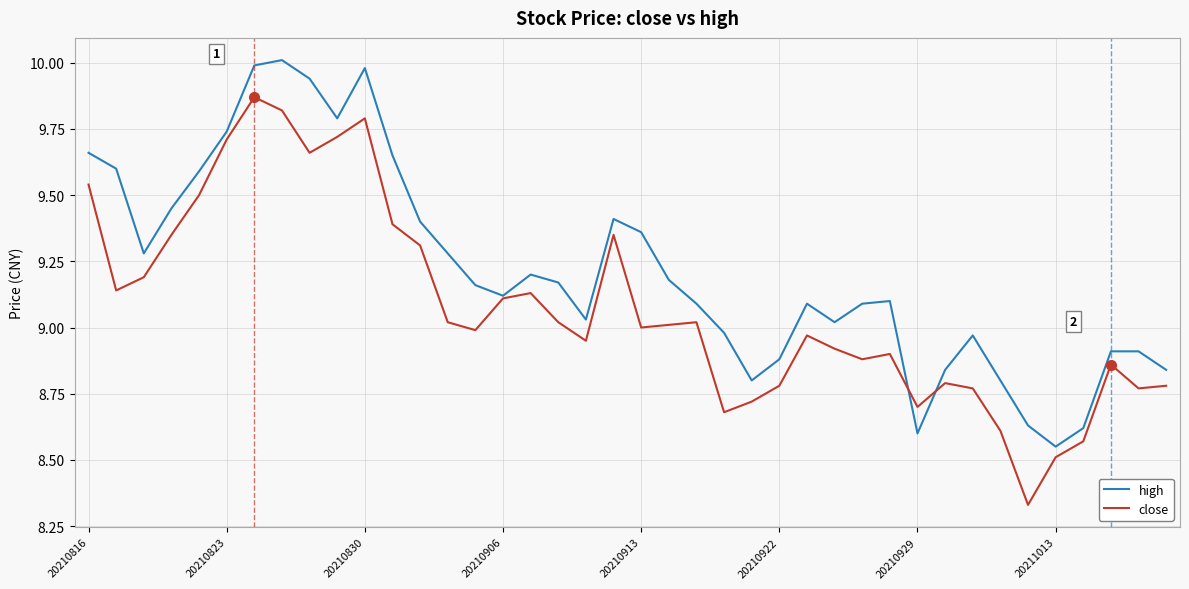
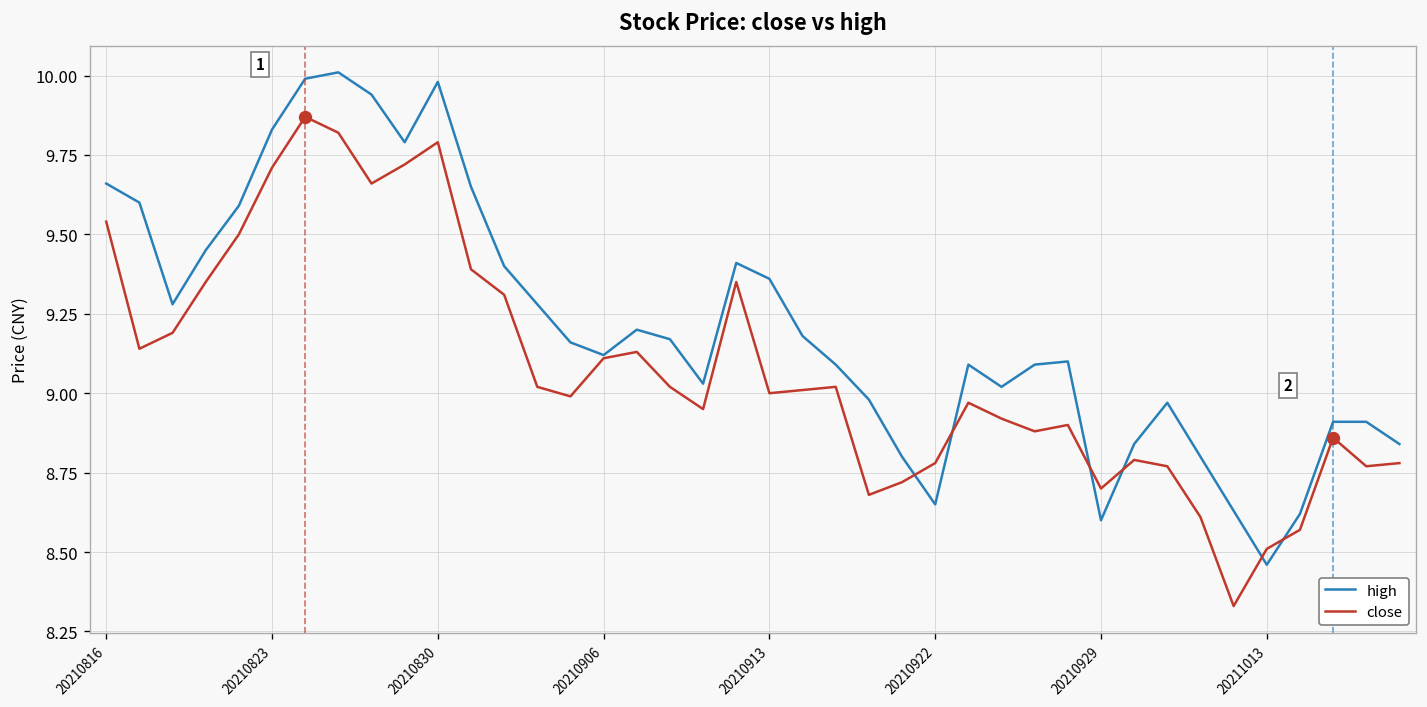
  {
    "high": {
      "20210816": 9.66,
-     "20210823": 9.74,
+     "20210823": 9.83,
      "20210830": 9.98,
      "20210906": 9.12,
      "20210913": 9.36,
-     "20210922": 8.88,
+     "20210922": 8.65,
      "20210929": 8.60,
-     "20211013": 8.55
+     "20211013": 8.46
    }
  }
